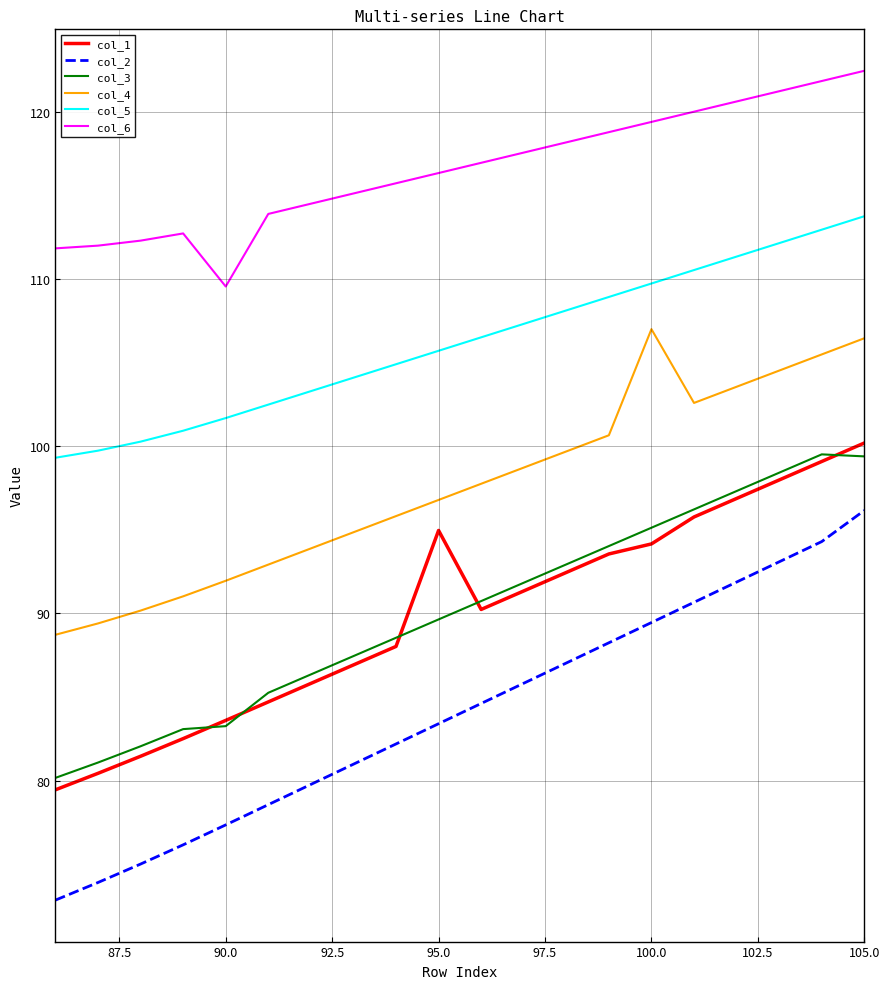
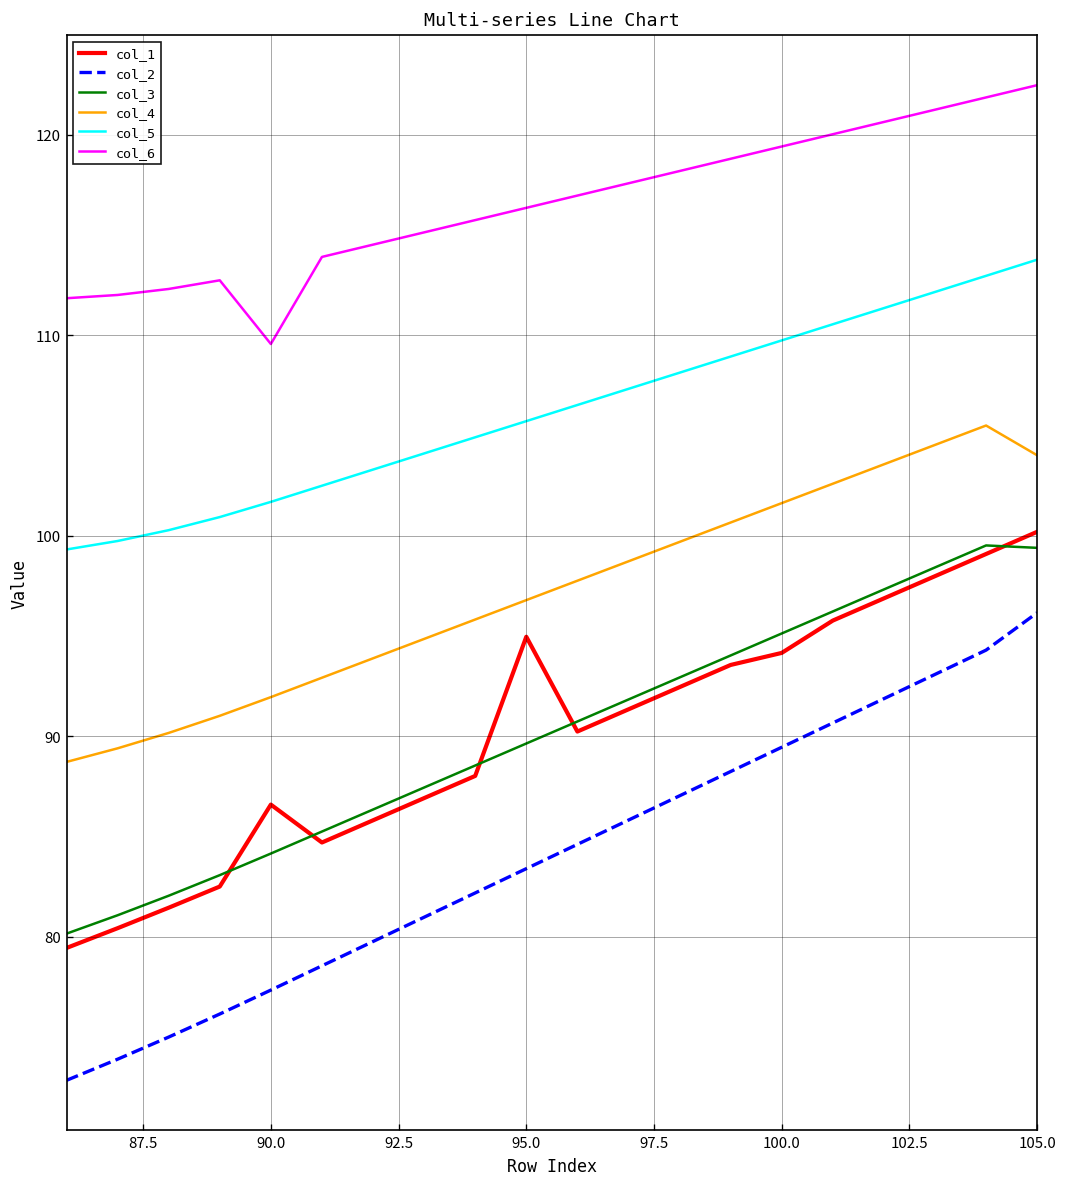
  {
    "col_1": {
-     "90.0": 83.6,
+     "90.0": 86.6,
      "95.0": 95.0,
      "100.0": 94.2,
      "105.0": 100.2
    },
    "col_2": {
      "90.0": 77.3,
      "95.0": 83.4,
      "100.0": 89.5,
      "105.0": 96.2
    },
    "col_3": {
-     "90.0": 83.3,
+     "90.0": 84.2,
      "95.0": 89.6,
      "100.0": 95.1,
      "105.0": 99.4
    },
    "col_4": {
      "90.0": 92.0,
      "95.0": 96.8,
-     "100.0": 107.0,
-     "105.0": 106.5
+     "100.0": 101.6,
+     "105.0": 104.0
    },
    "col_5": {
      "90.0": 101.7,
      "95.0": 105.7,
      "100.0": 109.7,
      "105.0": 113.8
    },
    "col_6": {
      "90.0": 109.6,
      "95.0": 116.4,
      "100.0": 119.4,
      "105.0": 122.5
    }
  }
